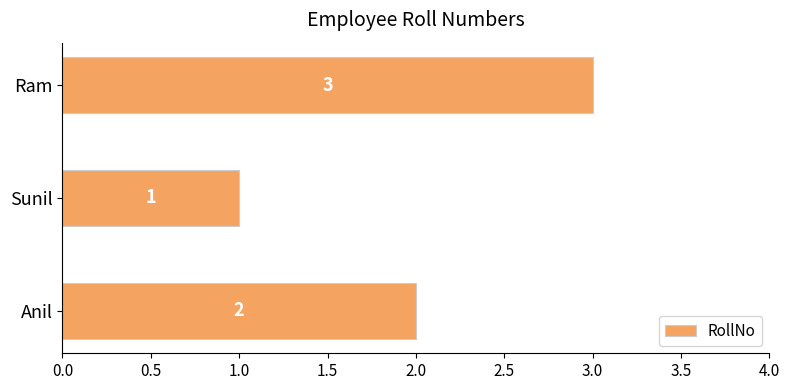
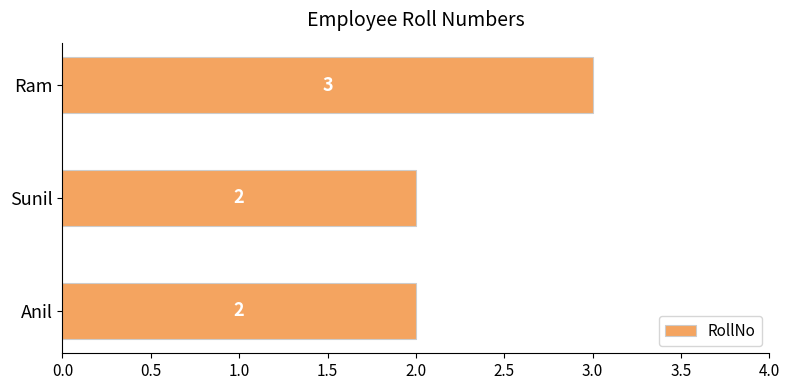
  {
    "Ram": 3,
-   "Sunil": 1,
+   "Sunil": 2,
    "Anil": 2
  }
